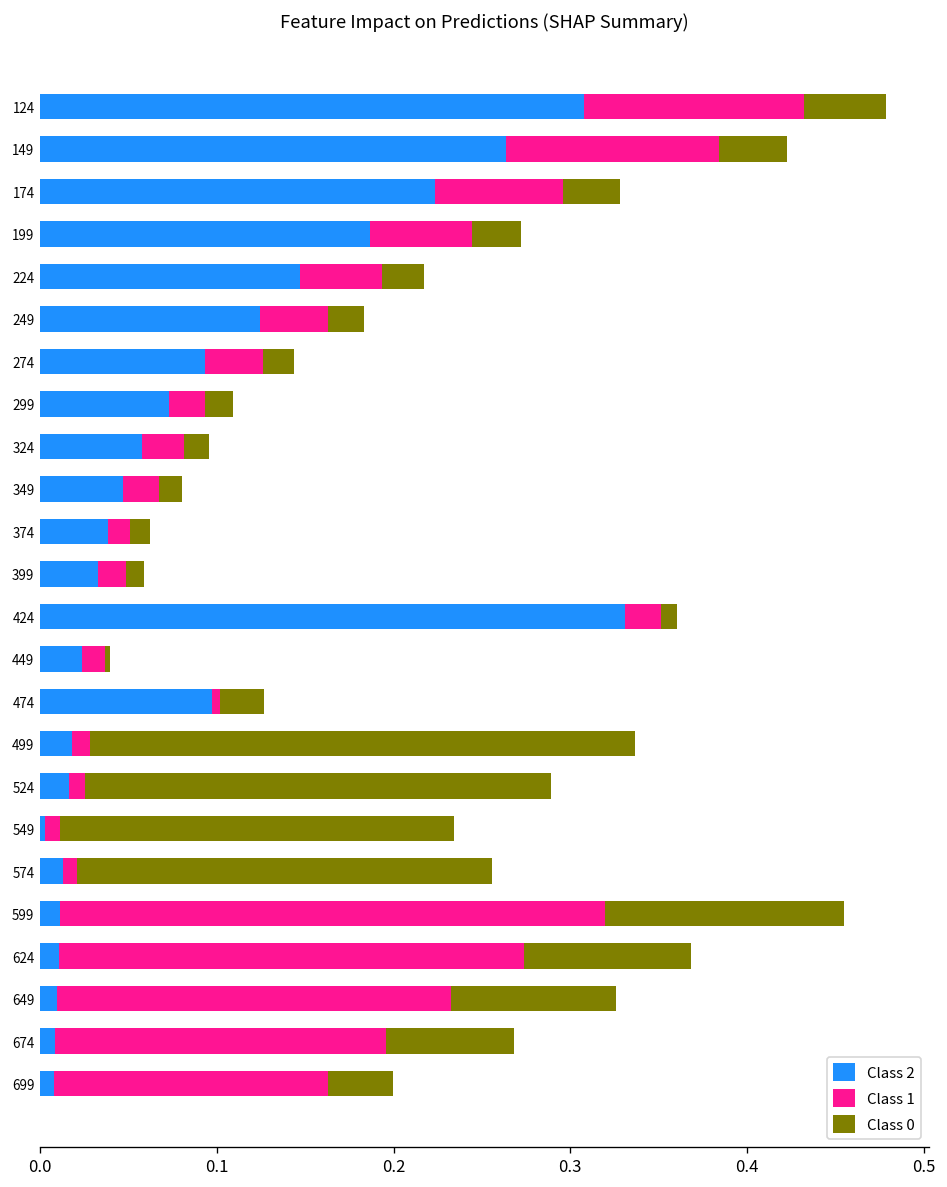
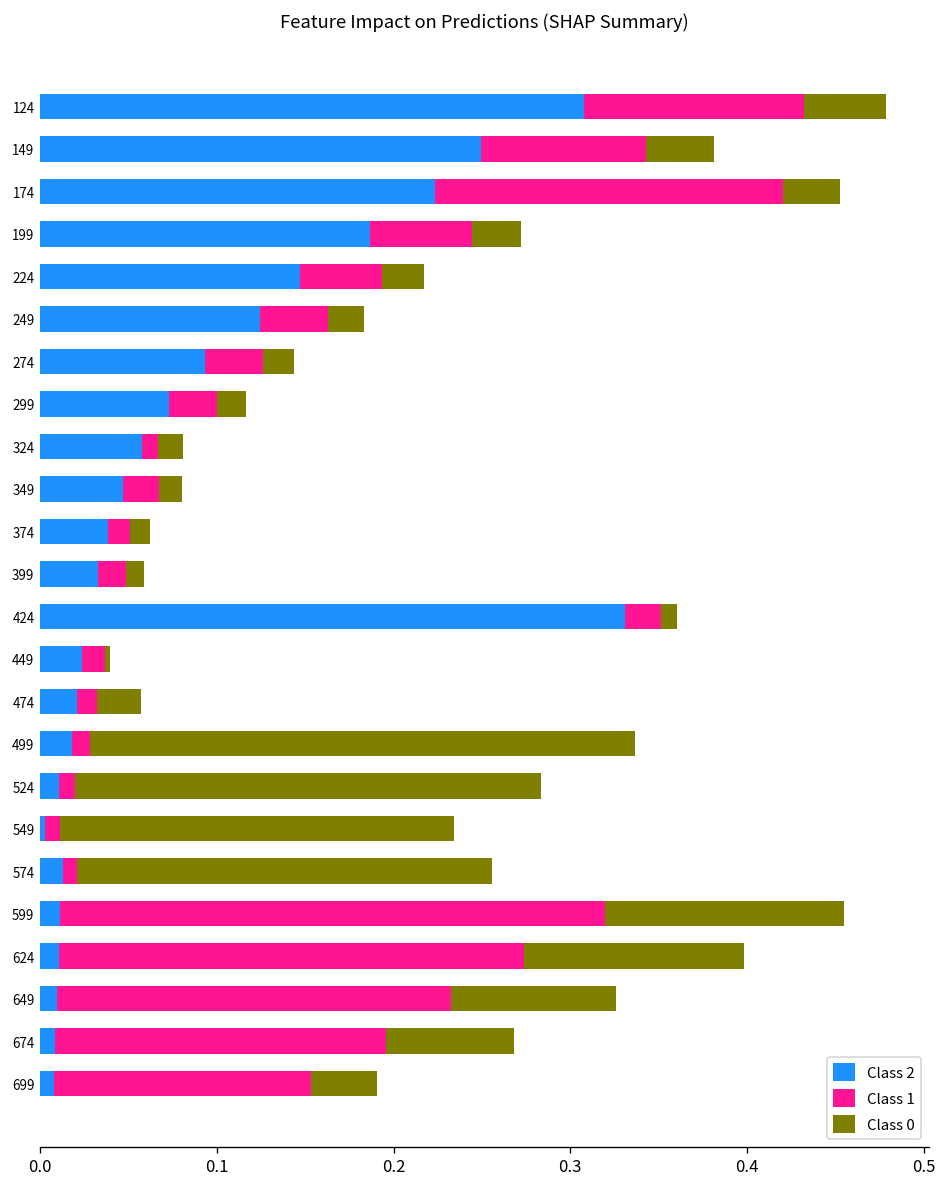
  {
    "Class 2": {
      "124": 0.308,
-     "149": 0.264,
+     "149": 0.250,
      "174": 0.223,
      "199": 0.187,
      "224": 0.147,
      "249": 0.124,
      "274": 0.093,
      "299": 0.073,
      "324": 0.058,
      "349": 0.047,
      "374": 0.039,
      "399": 0.032,
      "424": 0.331,
      "449": 0.024,
-     "474": 0.097,
+     "474": 0.021,
      "499": 0.018,
-     "524": 0.016,
+     "524": 0.010,
      "549": 0.003,
      "574": 0.013,
      "599": 0.011,
      "624": 0.010,
      "649": 0.009,
      "674": 0.009,
      "699": 0.008
    },
    "Class 1": {
      "124": 0.124,
-     "149": 0.121,
-     "174": 0.073,
+     "149": 0.093,
+     "174": 0.197,
      "199": 0.058,
      "224": 0.047,
      "249": 0.039,
      "274": 0.032,
-     "299": 0.020,
-     "324": 0.024,
+     "299": 0.028,
+     "324": 0.009,
      "349": 0.021,
      "374": 0.012,
      "399": 0.016,
      "424": 0.020,
      "449": 0.013,
-     "474": 0.004,
+     "474": 0.011,
      "499": 0.010,
      "524": 0.009,
      "549": 0.009,
      "574": 0.008,
      "599": 0.308,
      "624": 0.264,
      "649": 0.223,
      "674": 0.187,
-     "699": 0.155
+     "699": 0.146
    },
    "Class 0": {
      "124": 0.047,
      "149": 0.039,
      "174": 0.032,
      "199": 0.028,
      "224": 0.024,
      "249": 0.021,
      "274": 0.018,
      "299": 0.016,
      "324": 0.014,
      "349": 0.013,
      "374": 0.011,
      "399": 0.010,
      "424": 0.009,
      "449": 0.003,
      "474": 0.025,
      "499": 0.308,
      "524": 0.264,
      "549": 0.223,
      "574": 0.235,
      "599": 0.136,
-     "624": 0.094,
+     "624": 0.124,
      "649": 0.093,
      "674": 0.073,
      "699": 0.037
    }
  }
